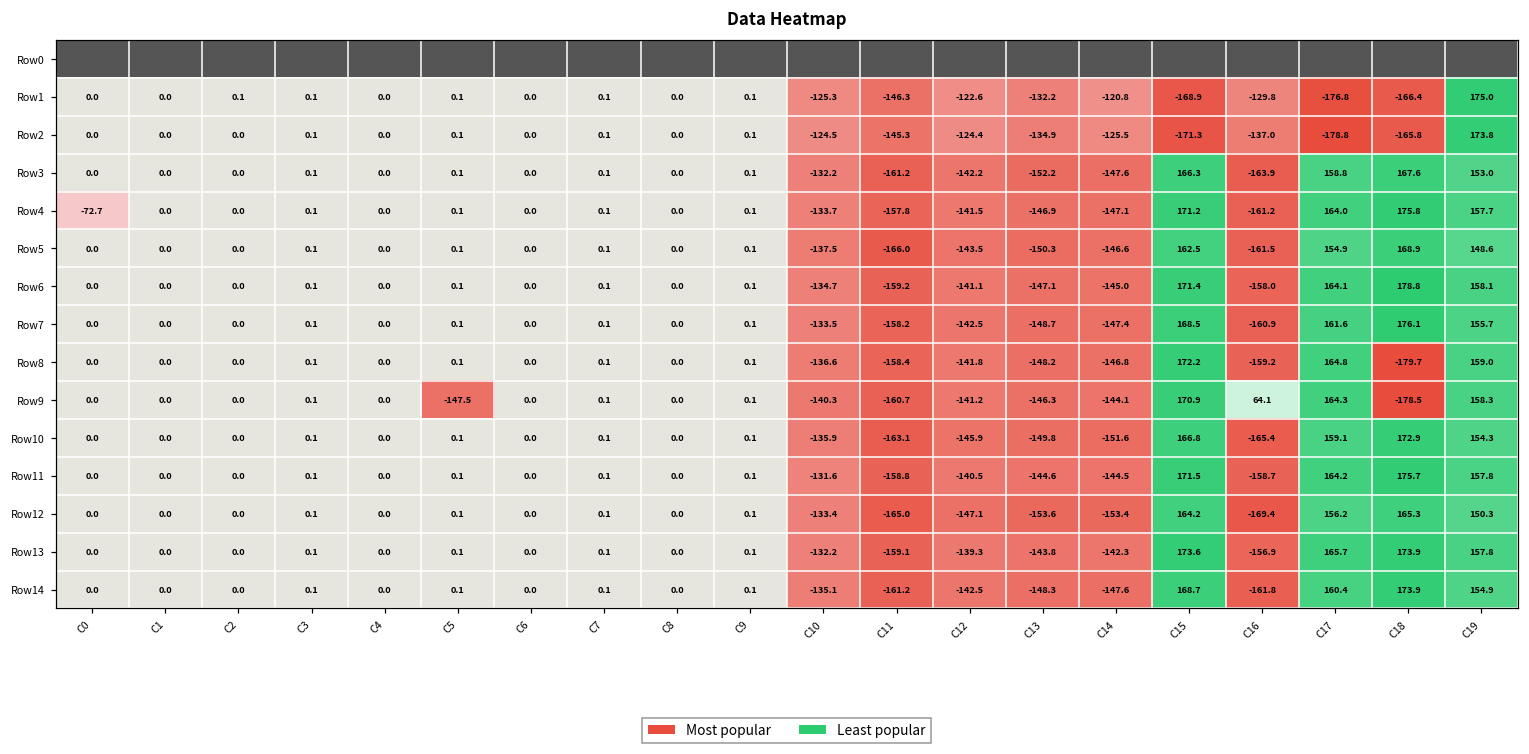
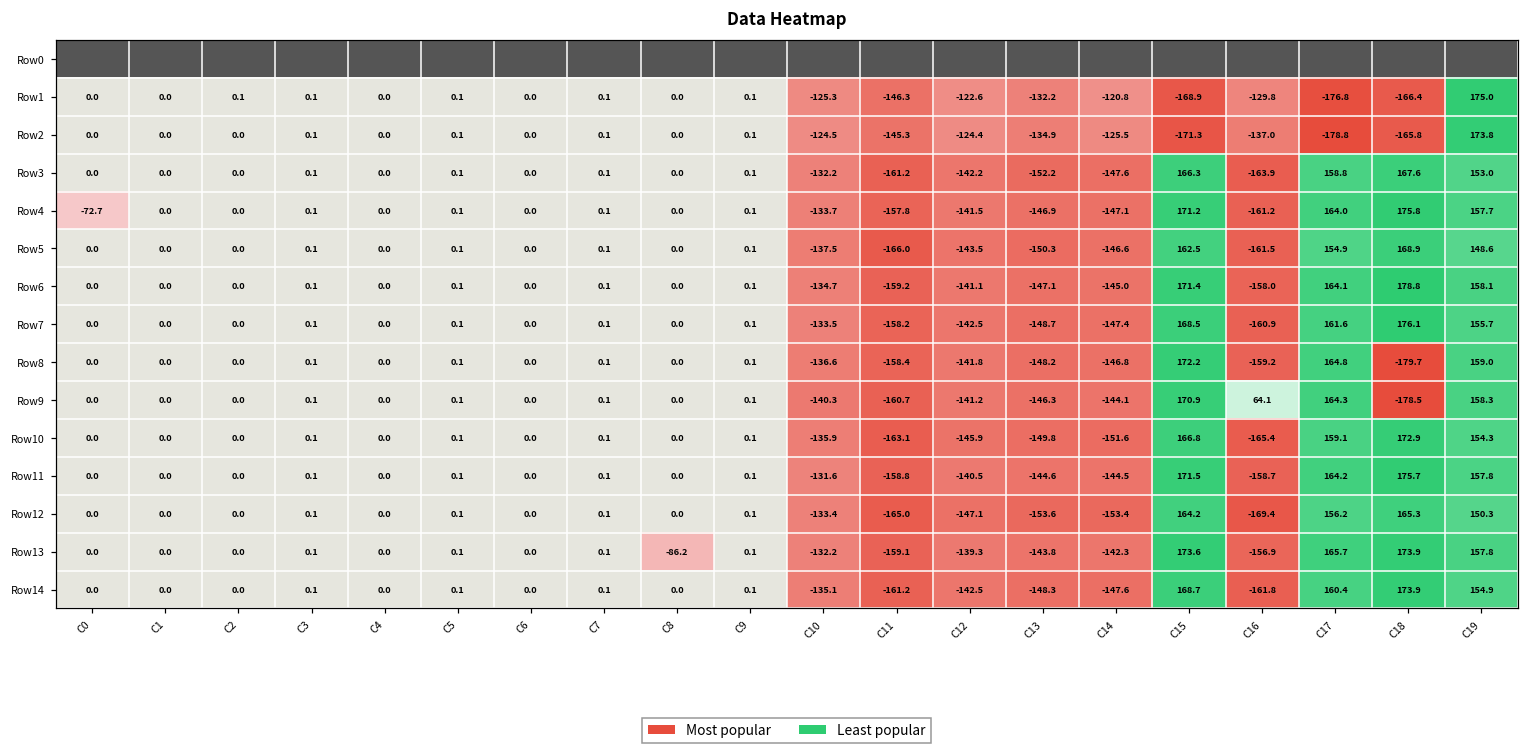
  {
    "Row9": {
      "C0": 0.0,
      "C1": 0.0,
      "C2": 0.0,
      "C3": 0.1,
      "C4": 0.0,
-     "C5": -147.5,
+     "C5": 0.1,
      "C6": 0.0,
      "C7": 0.1,
      "C8": 0.0,
      "C9": 0.1,
      "C10": -140.3,
      "C11": -160.7,
      "C12": -141.2,
      "C13": -146.3,
      "C14": -144.1,
      "C15": 170.9,
      "C16": 64.1,
      "C17": 164.3,
      "C18": -178.5,
      "C19": 158.3
    },
    "Row13": {
      "C0": 0.0,
      "C1": 0.0,
      "C2": 0.0,
      "C3": 0.1,
      "C4": 0.0,
      "C5": 0.1,
      "C6": 0.0,
      "C7": 0.1,
-     "C8": 0.0,
+     "C8": -86.2,
      "C9": 0.1,
      "C10": -132.2,
      "C11": -159.1,
      "C12": -139.3,
      "C13": -143.8,
      "C14": -142.3,
      "C15": 173.6,
      "C16": -156.9,
      "C17": 165.7,
      "C18": 173.9,
      "C19": 157.8
    }
  }
